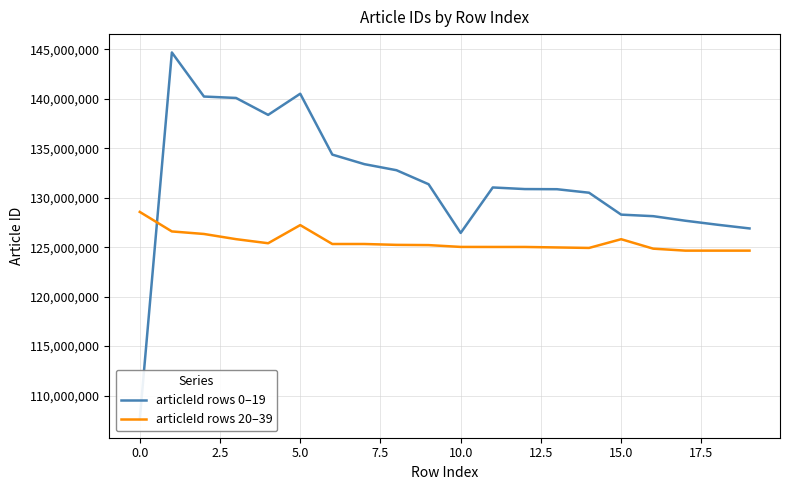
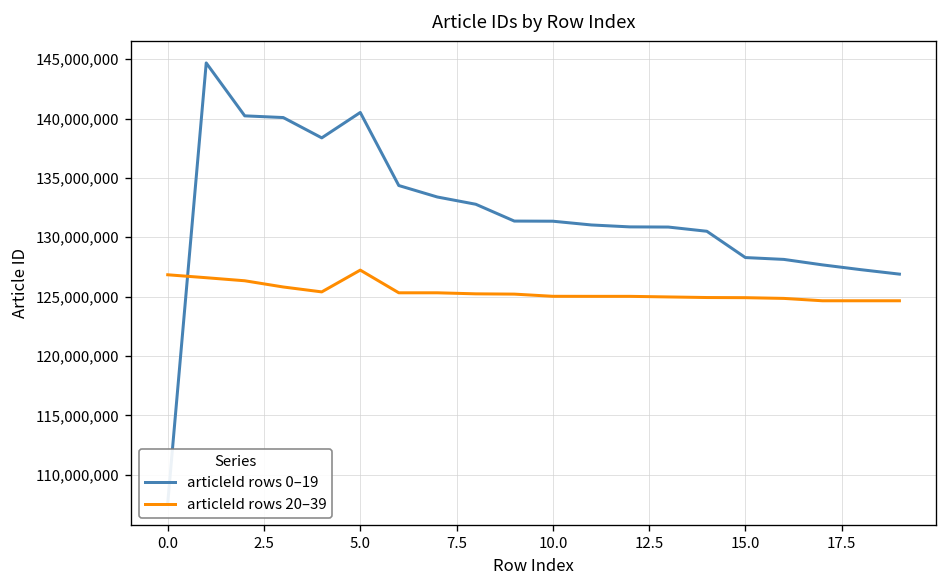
  {
    "articleId rows 0–19": {
      "5.0": "141,000,000",
-     "10.0": "126,000,000",
+     "10.0": "131,000,000",
      "15.0": "128,000,000"
    },
    "articleId rows 20–39": {
-     "0.0": "129,000,000",
+     "0.0": "127,000,000",
      "5.0": "127,000,000",
      "10.0": "125,000,000",
-     "15.0": "126,000,000"
+     "15.0": "125,000,000"
    }
  }
